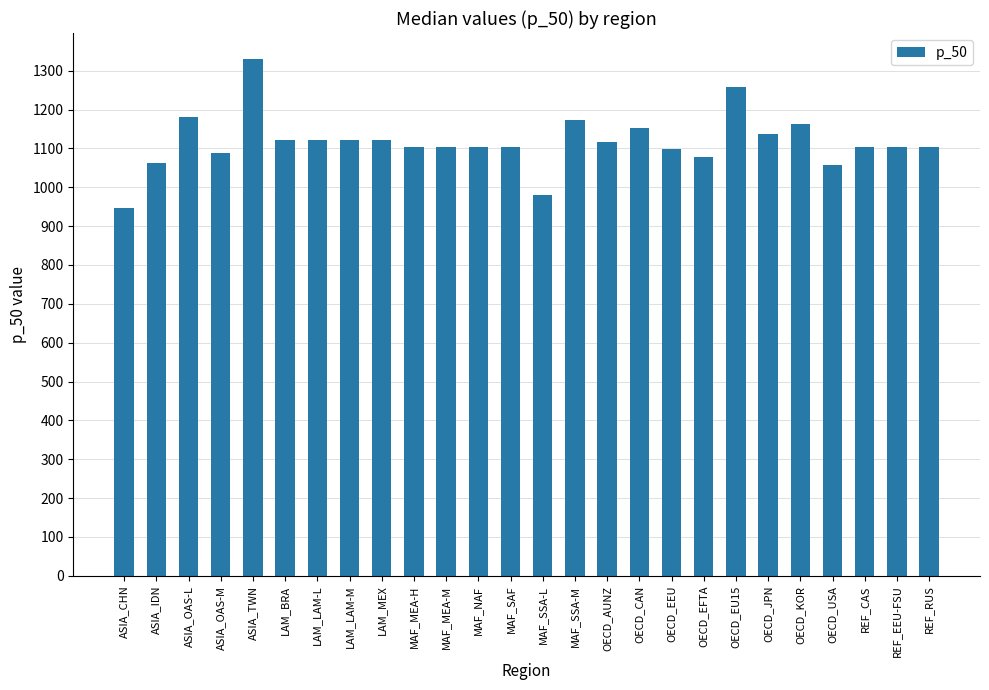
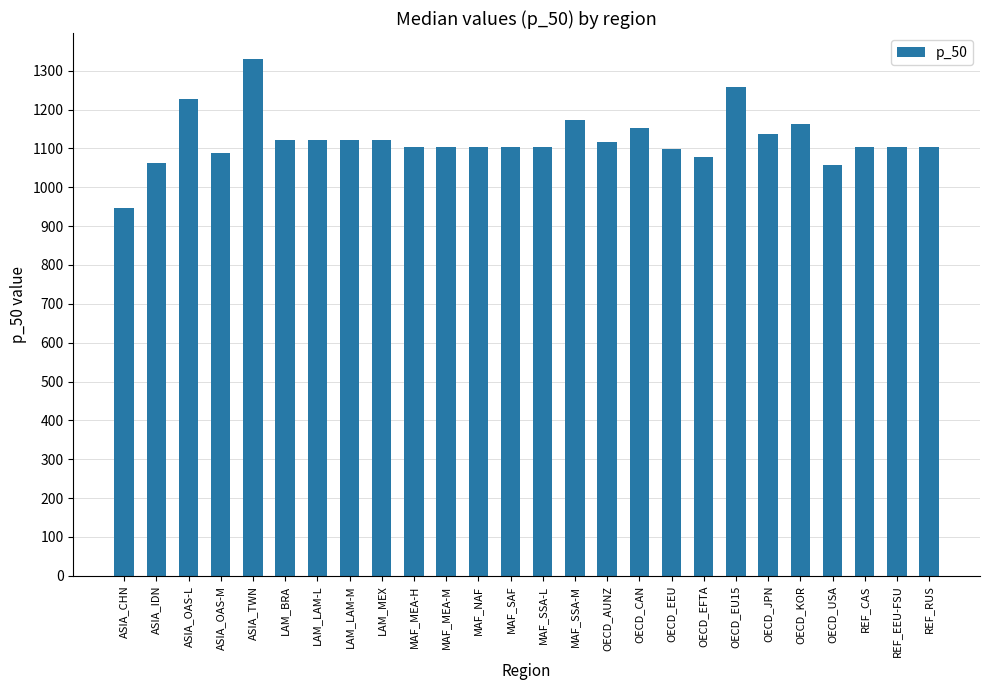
  {
    "ASIA_CHN": 950,
    "ASIA_IDN": 1060,
-   "ASIA_OAS-L": 1180,
+   "ASIA_OAS-L": 1230,
    "ASIA_OAS-M": 1090,
    "ASIA_TWN": 1330,
    "LAM_BRA": 1120,
    "LAM_LAM-L": 1120,
    "LAM_LAM-M": 1120,
    "LAM_MEX": 1120,
    "MAF_MEA-H": 1100,
    "MAF_MEA-M": 1100,
    "MAF_NAF": 1100,
    "MAF_SAF": 1100,
-   "MAF_SSA-L": 980,
+   "MAF_SSA-L": 1100,
    "MAF_SSA-M": 1170,
    "OECD_AUNZ": 1120,
    "OECD_CAN": 1150,
    "OECD_EEU": 1100,
    "OECD_EFTA": 1080,
    "OECD_EU15": 1260,
    "OECD_JPN": 1140,
    "OECD_KOR": 1160,
    "OECD_USA": 1060,
    "REF_CAS": 1100,
    "REF_EEU-FSU": 1100,
    "REF_RUS": 1100
  }
